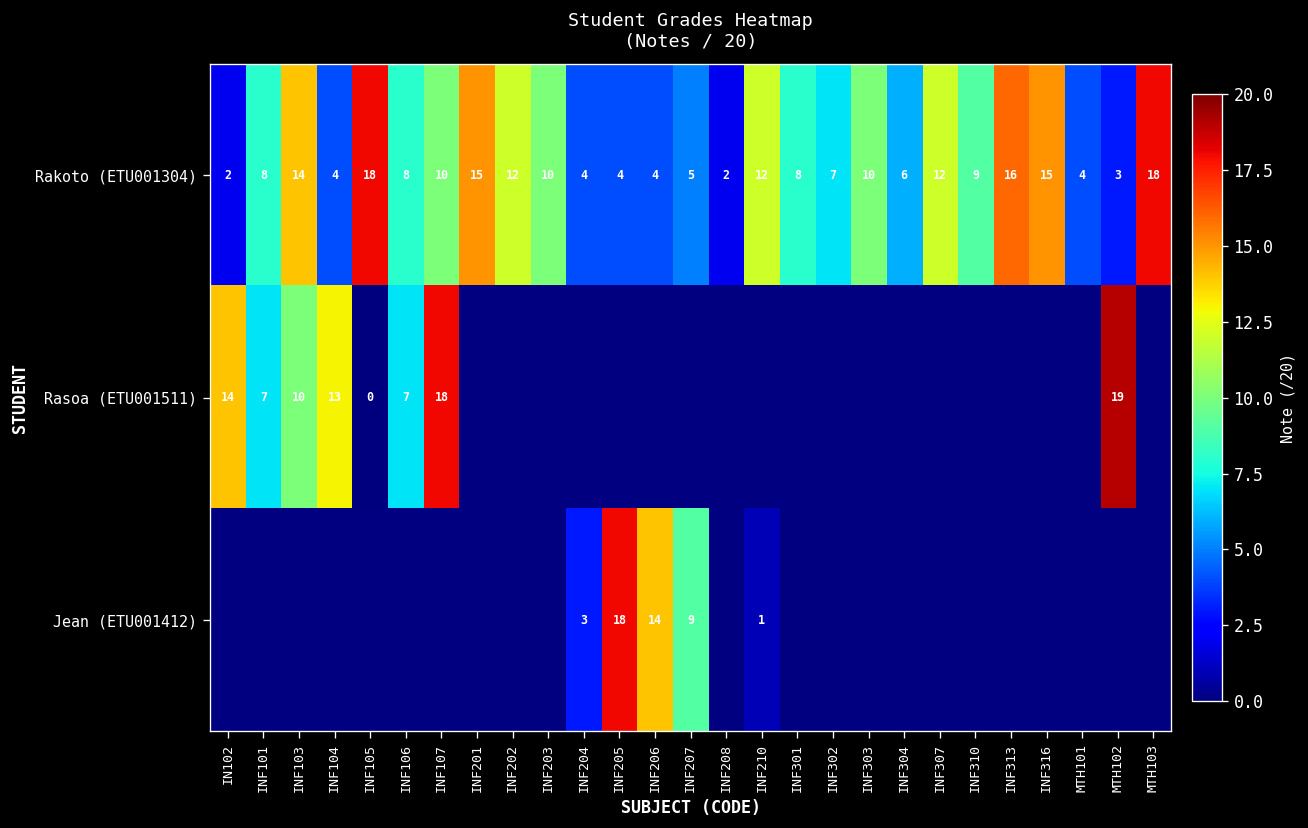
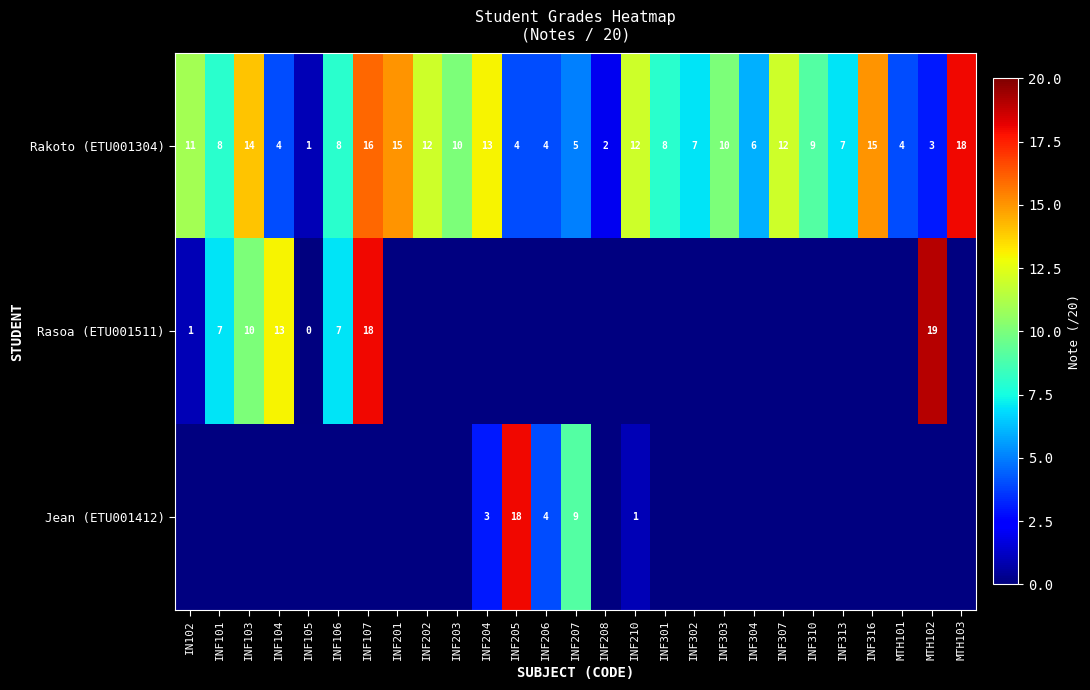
  {
    "Rakoto (ETU001304)": {
-     "IN102": 2,
+     "IN102": 11,
      "INF101": 8,
      "INF103": 14,
      "INF104": 4,
-     "INF105": 18,
+     "INF105": 1,
      "INF106": 8,
-     "INF107": 10,
+     "INF107": 16,
      "INF201": 15,
      "INF202": 12,
      "INF203": 10,
-     "INF204": 4,
+     "INF204": 13,
      "INF205": 4,
      "INF206": 4,
      "INF207": 5,
      "INF208": 2,
      "INF210": 12,
      "INF301": 8,
      "INF302": 7,
      "INF303": 10,
      "INF304": 6,
      "INF307": 12,
      "INF310": 9,
-     "INF313": 16,
+     "INF313": 7,
      "INF316": 15,
      "MTH101": 4,
      "MTH102": 3,
      "MTH103": 18
    },
    "Rasoa (ETU001511)": {
-     "IN102": 14,
+     "IN102": 1,
      "INF101": 7,
      "INF103": 10,
      "INF104": 13,
      "INF105": 0,
      "INF106": 7,
      "INF107": 18,
      "MTH102": 19
    },
    "Jean (ETU001412)": {
      "INF204": 3,
      "INF205": 18,
-     "INF206": 14,
+     "INF206": 4,
      "INF207": 9,
      "INF210": 1
    }
  }
